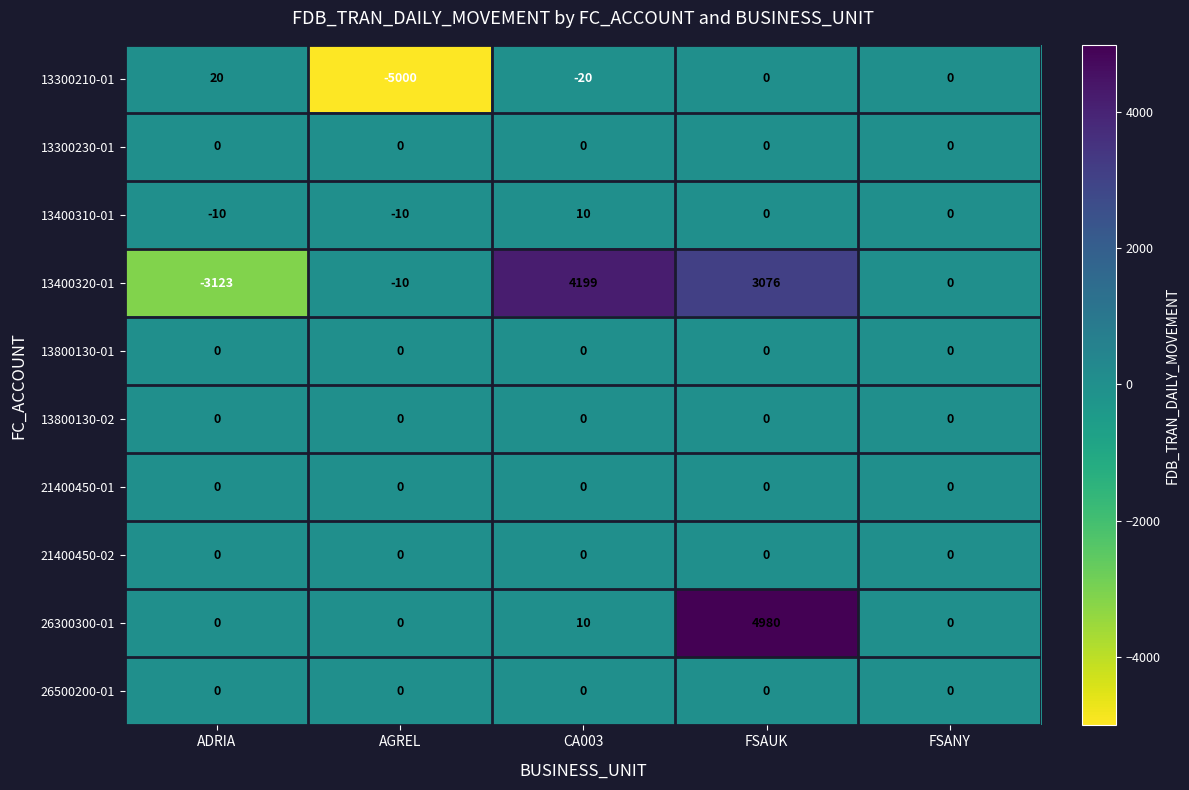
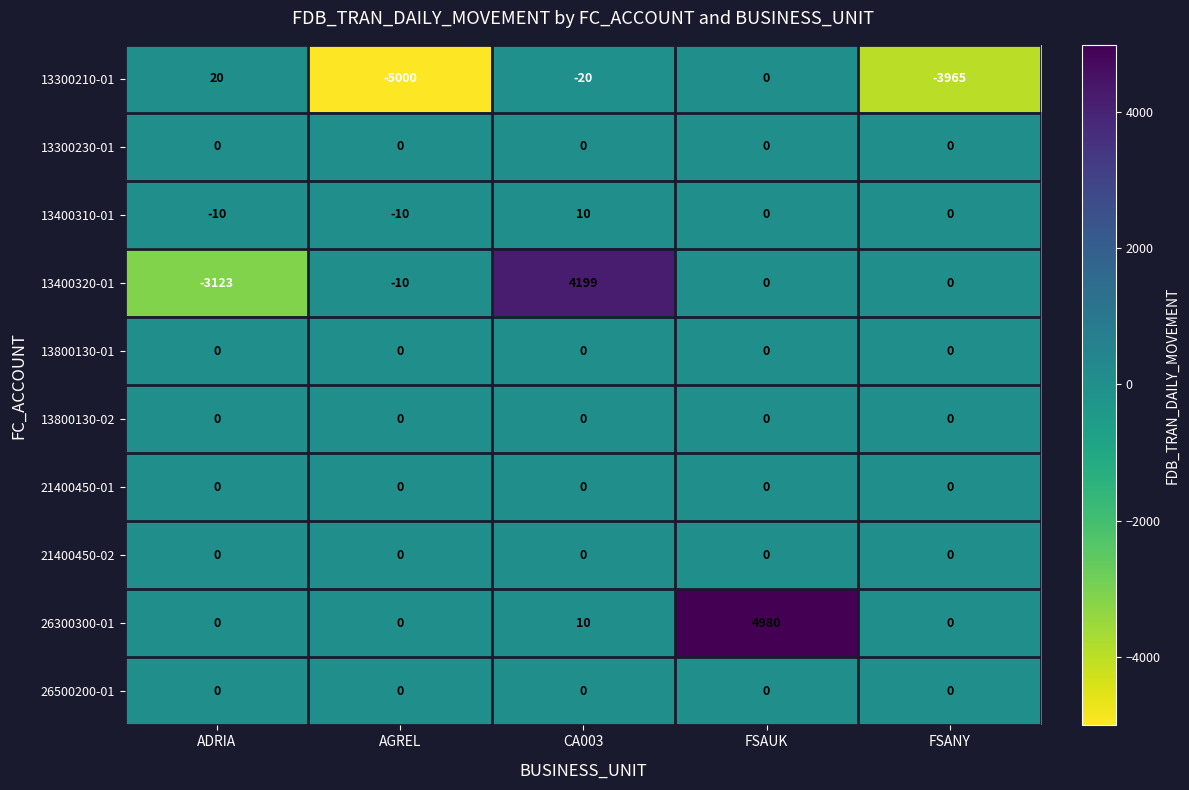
  {
    "13300210-01": {
      "ADRIA": 20,
      "AGREL": -5000,
      "CA003": -20,
      "FSAUK": 0,
-     "FSANY": 0
+     "FSANY": -3965
    },
    "13300230-01": {
      "ADRIA": 0,
      "AGREL": 0,
      "CA003": 0,
      "FSAUK": 0,
      "FSANY": 0
    },
    "13400310-01": {
      "ADRIA": -10,
      "AGREL": -10,
      "CA003": 10,
      "FSAUK": 0,
      "FSANY": 0
    },
    "13400320-01": {
      "ADRIA": -3123,
      "AGREL": -10,
      "CA003": 4199,
-     "FSAUK": 3076,
+     "FSAUK": 0,
      "FSANY": 0
    },
    "13800130-01": {
      "ADRIA": 0,
      "AGREL": 0,
      "CA003": 0,
      "FSAUK": 0,
      "FSANY": 0
    },
    "13800130-02": {
      "ADRIA": 0,
      "AGREL": 0,
      "CA003": 0,
      "FSAUK": 0,
      "FSANY": 0
    },
    "21400450-01": {
      "ADRIA": 0,
      "AGREL": 0,
      "CA003": 0,
      "FSAUK": 0,
      "FSANY": 0
    },
    "21400450-02": {
      "ADRIA": 0,
      "AGREL": 0,
      "CA003": 0,
      "FSAUK": 0,
      "FSANY": 0
    },
    "26300300-01": {
      "ADRIA": 0,
      "AGREL": 0,
      "CA003": 10,
      "FSAUK": 4980,
      "FSANY": 0
    },
    "26500200-01": {
      "ADRIA": 0,
      "AGREL": 0,
      "CA003": 0,
      "FSAUK": 0,
      "FSANY": 0
    }
  }
